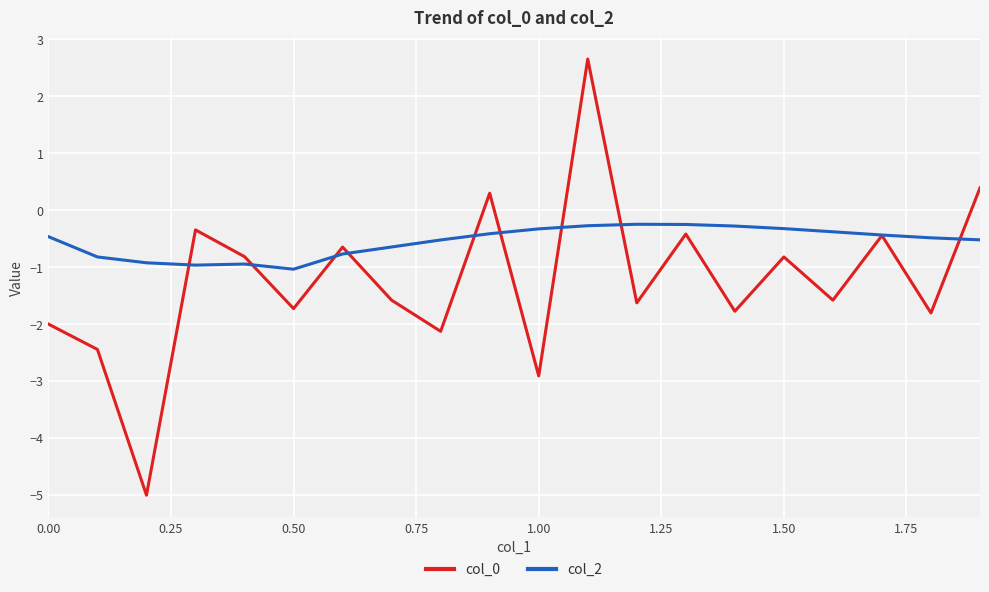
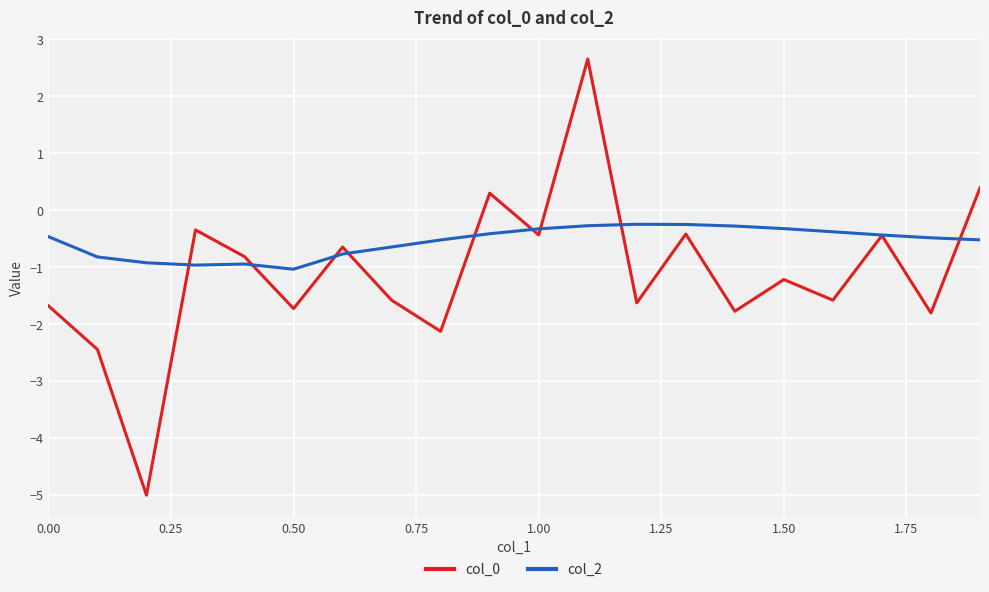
  {
    "col_0": {
-     "0.00": -2.0,
+     "0.00": -1.7,
      "0.50": -1.7,
-     "1.00": -2.9,
-     "1.50": -0.8
+     "1.00": -0.4,
+     "1.50": -1.2
    },
    "col_2": {
      "0.00": -0.5,
      "0.50": -1.0,
      "1.00": -0.3,
      "1.50": -0.3
    }
  }
